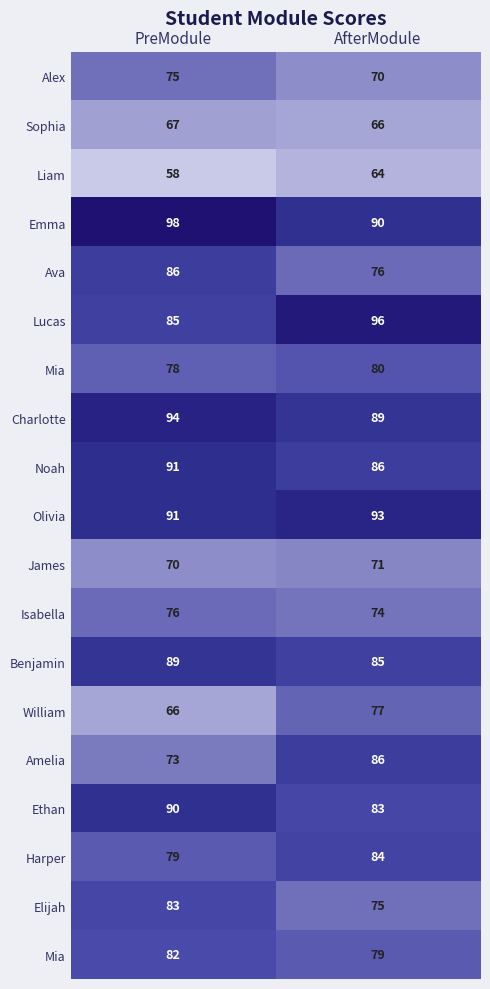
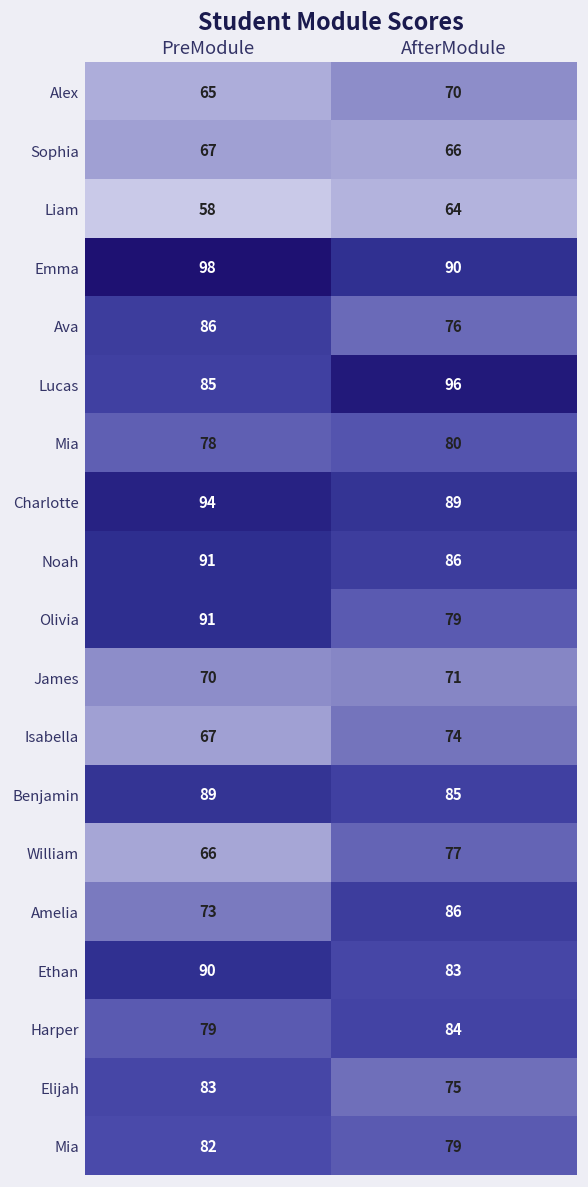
  {
    "Alex": {
-     "PreModule": 75,
+     "PreModule": 65,
      "AfterModule": 70
    },
    "Sophia": {
      "PreModule": 67,
      "AfterModule": 66
    },
    "Liam": {
      "PreModule": 58,
      "AfterModule": 64
    },
    "Emma": {
      "PreModule": 98,
      "AfterModule": 90
    },
    "Ava": {
      "PreModule": 86,
      "AfterModule": 76
    },
    "Lucas": {
      "PreModule": 85,
      "AfterModule": 96
    },
    "Charlotte": {
      "PreModule": 94,
      "AfterModule": 89
    },
    "Noah": {
      "PreModule": 91,
      "AfterModule": 86
    },
    "Olivia": {
      "PreModule": 91,
-     "AfterModule": 93
+     "AfterModule": 79
    },
    "James": {
      "PreModule": 70,
      "AfterModule": 71
    },
    "Isabella": {
-     "PreModule": 76,
+     "PreModule": 67,
      "AfterModule": 74
    },
    "Benjamin": {
      "PreModule": 89,
      "AfterModule": 85
    },
    "William": {
      "PreModule": 66,
      "AfterModule": 77
    },
    "Amelia": {
      "PreModule": 73,
      "AfterModule": 86
    },
    "Ethan": {
      "PreModule": 90,
      "AfterModule": 83
    },
    "Harper": {
      "PreModule": 79,
      "AfterModule": 84
    },
    "Elijah": {
      "PreModule": 83,
      "AfterModule": 75
    }
  }
